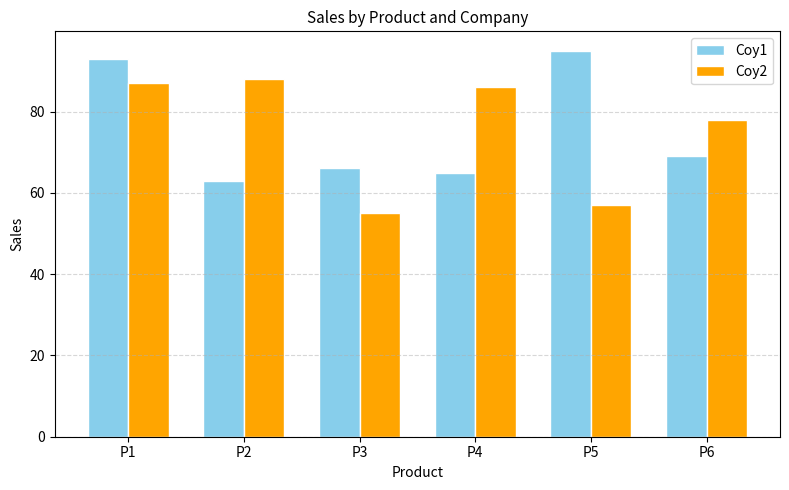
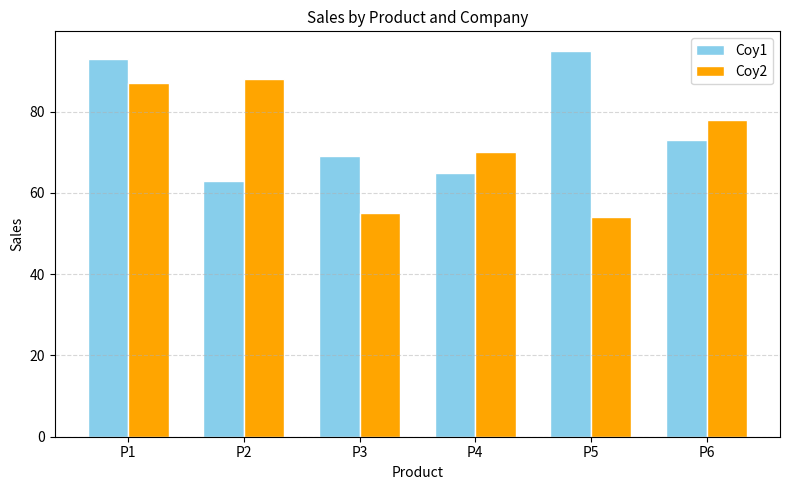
  {
    "Coy1": {
      "P1": 93,
      "P2": 63,
-     "P3": 66,
+     "P3": 69,
      "P4": 65,
      "P5": 95,
-     "P6": 69
+     "P6": 73
    },
    "Coy2": {
      "P1": 87,
      "P2": 88,
      "P3": 55,
-     "P4": 86,
-     "P5": 57,
+     "P4": 70,
+     "P5": 54,
      "P6": 78
    }
  }
